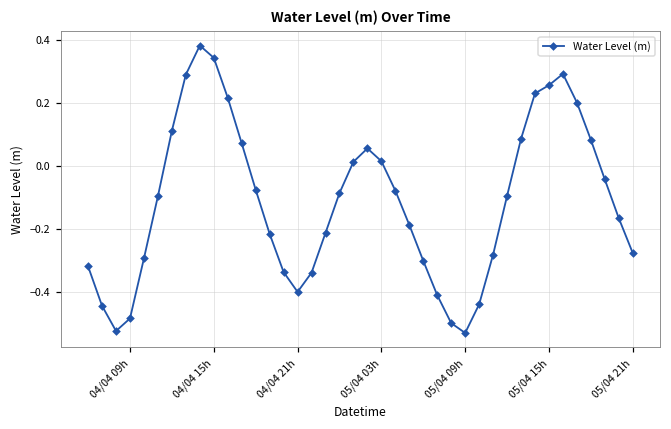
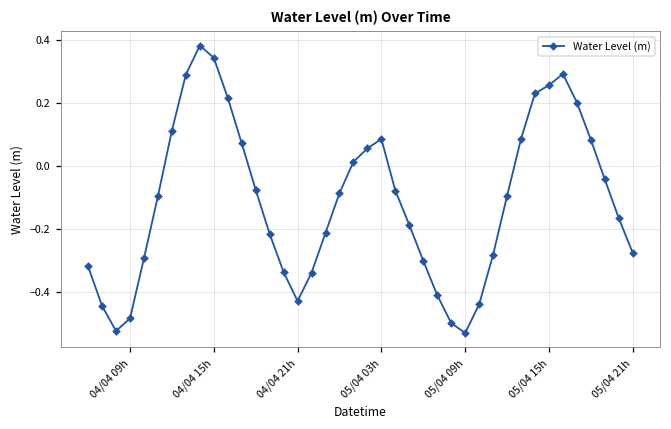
  {
    "04/04 09h": -0.48,
    "04/04 15h": 0.34,
-   "04/04 21h": -0.40,
-   "05/04 03h": 0.02,
+   "04/04 21h": -0.43,
+   "05/04 03h": 0.09,
    "05/04 09h": -0.53,
    "05/04 15h": 0.26,
    "05/04 21h": -0.28
  }
